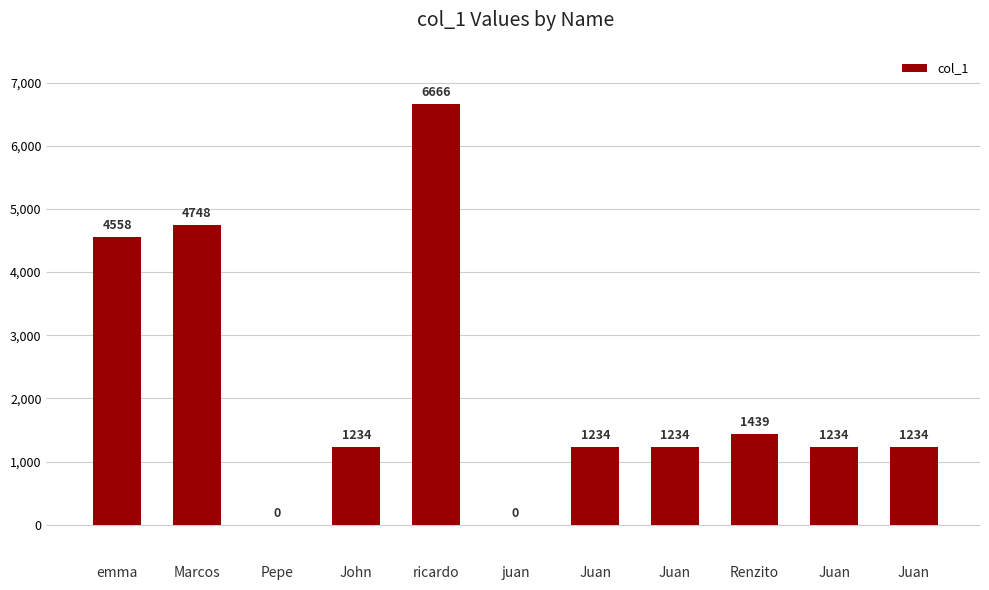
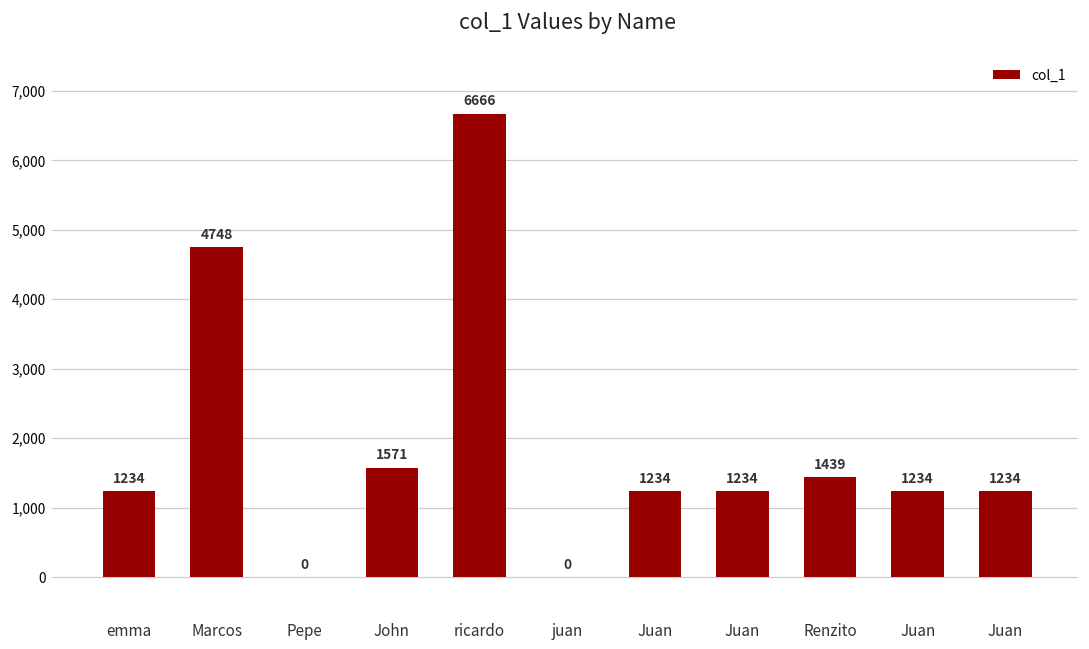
  {
-   "emma": 4558,
+   "emma": 1234,
    "Marcos": 4748,
    "Pepe": 0,
-   "John": 1234,
+   "John": 1571,
    "ricardo": 6666,
    "juan": 0,
    "Renzito": 1439
  }
